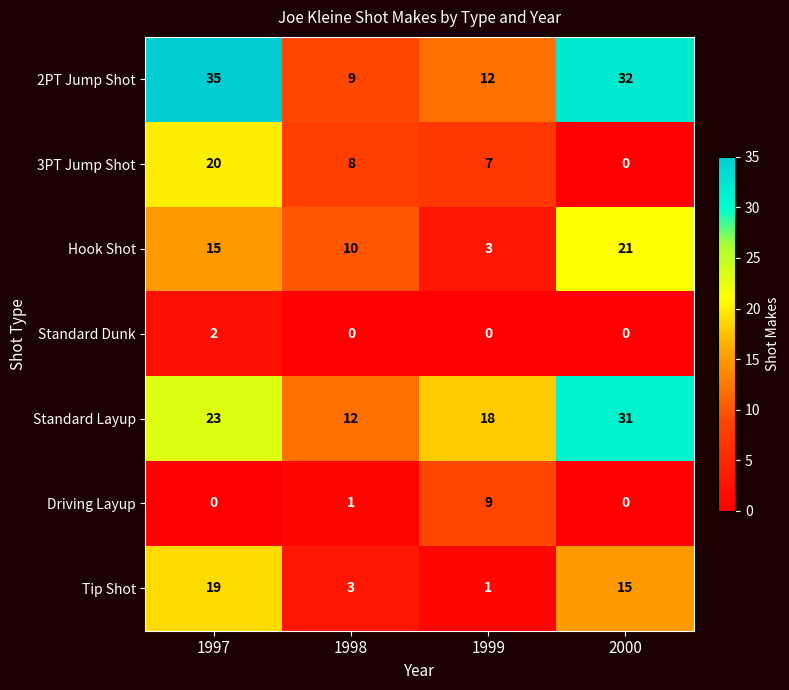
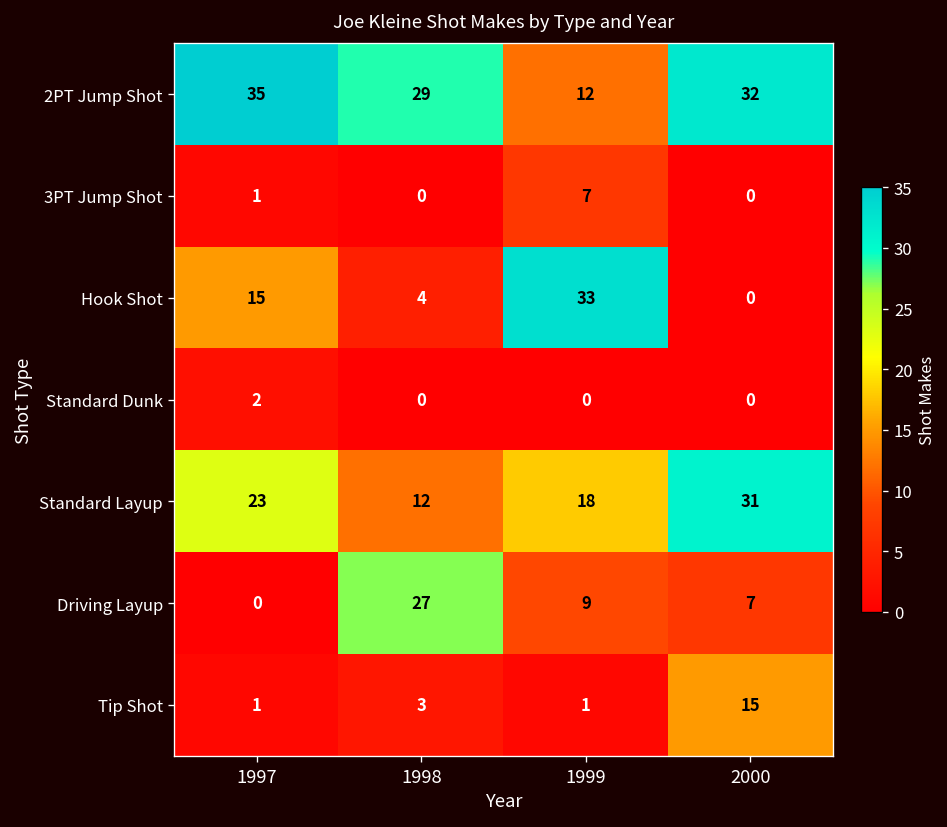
  {
    "2PT Jump Shot": {
      "1997": 35,
-     "1998": 9,
+     "1998": 29,
      "1999": 12,
      "2000": 32
    },
    "3PT Jump Shot": {
-     "1997": 20,
-     "1998": 8,
+     "1997": 1,
+     "1998": 0,
      "1999": 7,
      "2000": 0
    },
    "Hook Shot": {
      "1997": 15,
-     "1998": 10,
-     "1999": 3,
-     "2000": 21
+     "1998": 4,
+     "1999": 33,
+     "2000": 0
    },
    "Standard Dunk": {
      "1997": 2,
      "1998": 0,
      "1999": 0,
      "2000": 0
    },
    "Standard Layup": {
      "1997": 23,
      "1998": 12,
      "1999": 18,
      "2000": 31
    },
    "Driving Layup": {
      "1997": 0,
-     "1998": 1,
+     "1998": 27,
      "1999": 9,
-     "2000": 0
+     "2000": 7
    },
    "Tip Shot": {
-     "1997": 19,
+     "1997": 1,
      "1998": 3,
      "1999": 1,
      "2000": 15
    }
  }
